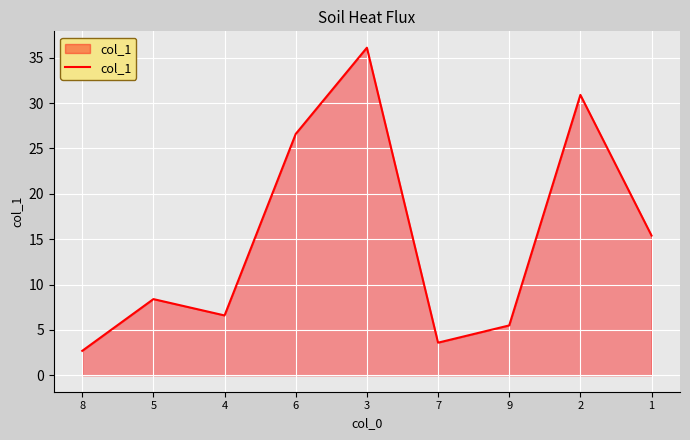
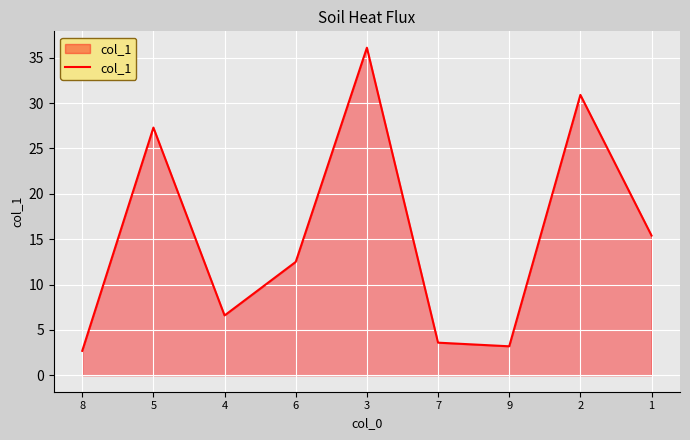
  {
    "8": 3,
-   "5": 8,
+   "5": 27,
    "4": 7,
-   "6": 27,
+   "6": 13,
    "3": 36,
    "7": 4,
-   "9": 6,
+   "9": 3,
    "2": 31,
    "1": 15
  }
